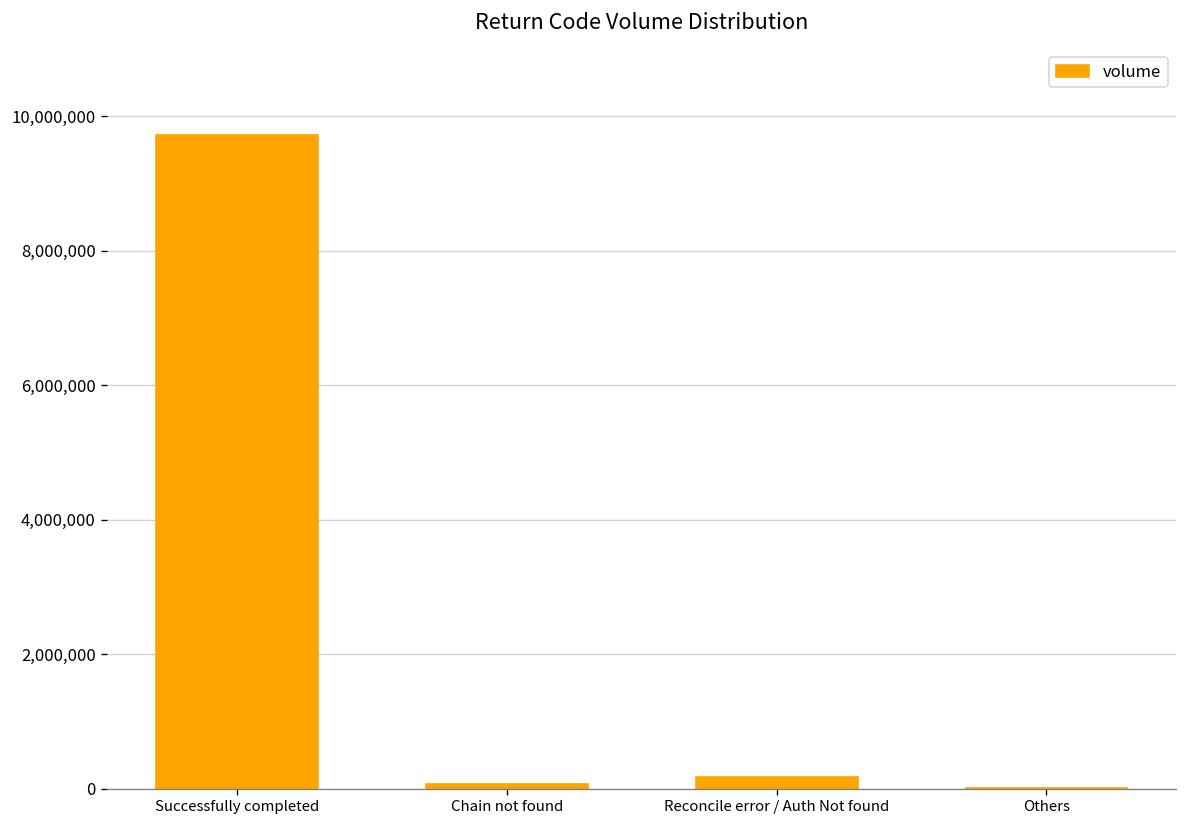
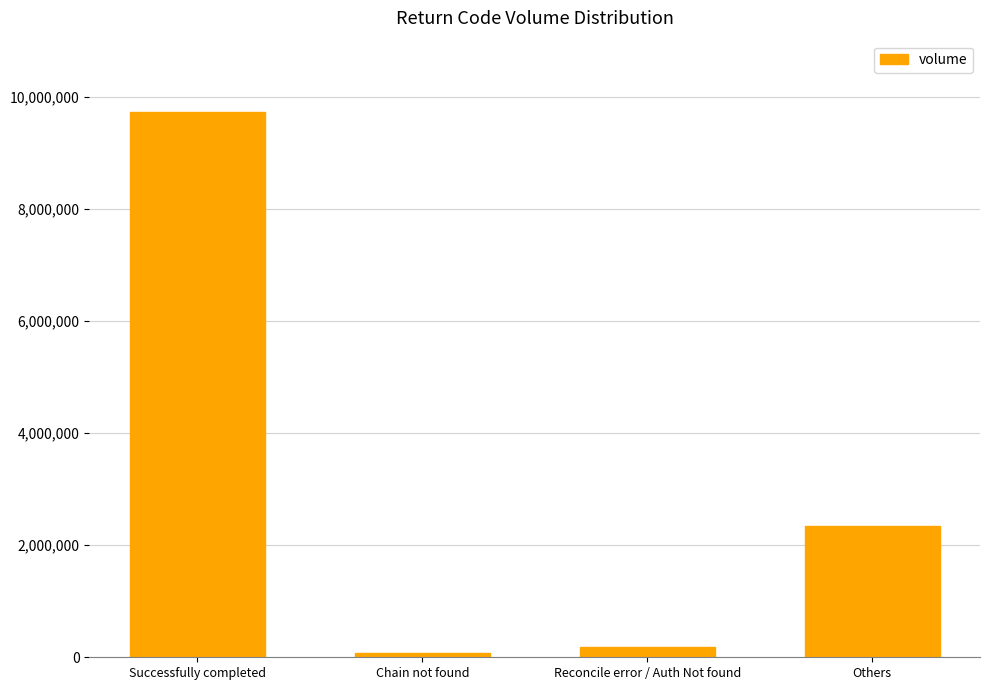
  {
    "Successfully completed": "9,700,000",
    "Chain not found": "100,000",
    "Reconcile error / Auth Not found": "200,000",
-   "Others": "0"
+   "Others": "2,300,000"
  }
